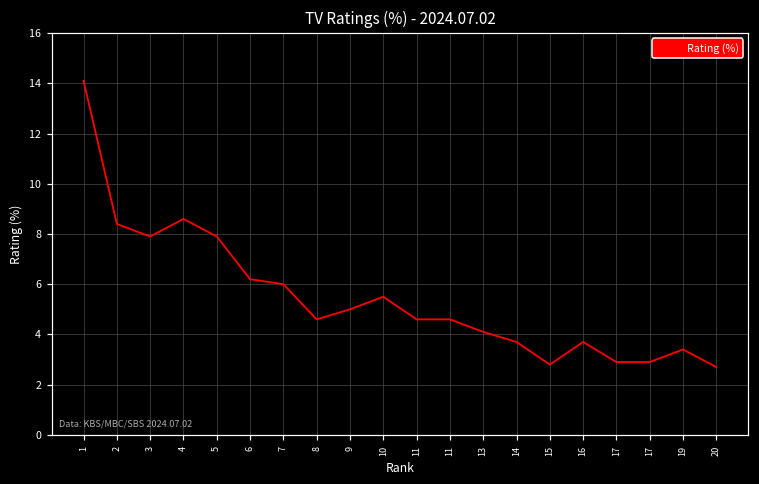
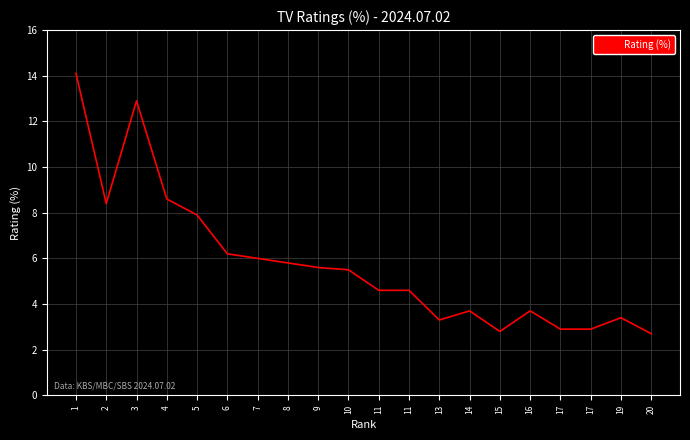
  {
    "1": 14.1,
    "2": 8.4,
-   "3": 7.9,
+   "3": 12.9,
    "4": 8.6,
    "5": 7.9,
    "6": 6.2,
    "7": 6.0,
-   "8": 4.6,
-   "9": 5.0,
+   "8": 5.8,
+   "9": 5.6,
    "10": 5.5,
-   "13": 4.1,
+   "13": 3.3,
    "14": 3.7,
    "15": 2.8,
    "16": 3.7,
    "19": 3.4,
    "20": 2.7
  }
